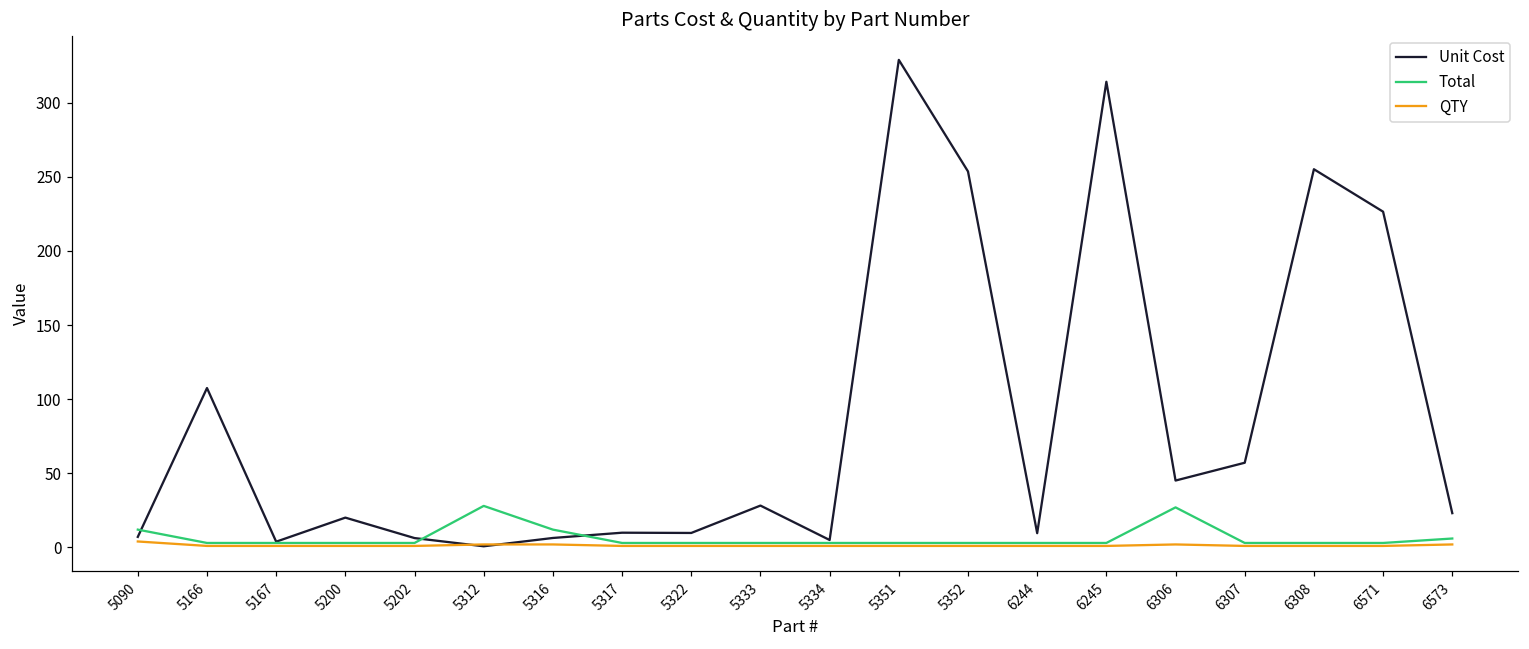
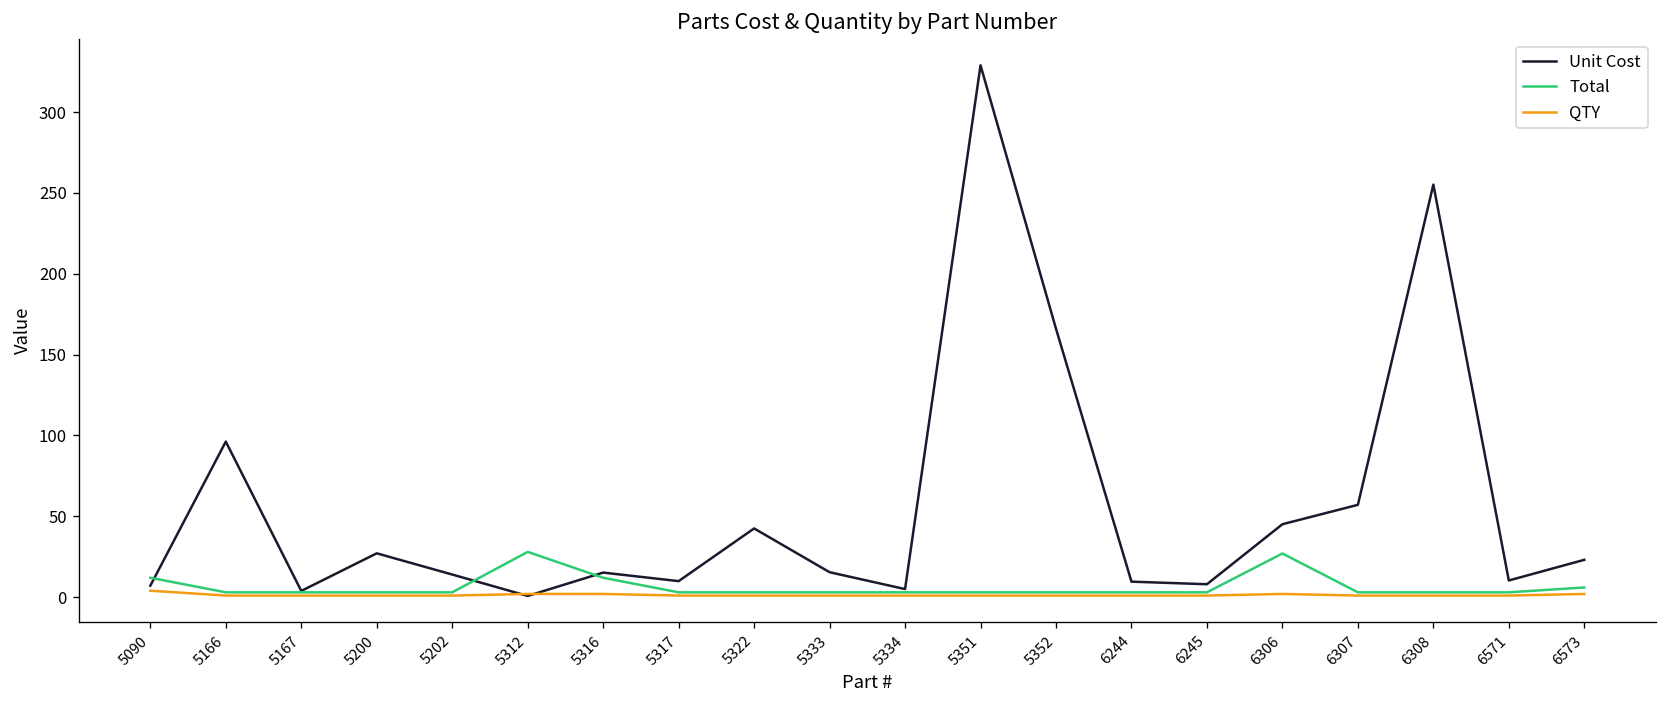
  {
    "Unit Cost": {
      "5090": 7,
-     "5166": 108,
-     "5200": 20,
-     "5202": 6,
-     "5316": 6,
+     "5166": 96,
+     "5200": 27,
+     "5202": 14,
+     "5316": 15,
      "5317": 10,
-     "5322": 10,
-     "5333": 28,
+     "5322": 43,
+     "5333": 15,
      "5334": 5,
      "5351": 329,
-     "5352": 254,
+     "5352": 166,
      "6244": 10,
-     "6245": 314,
+     "6245": 8,
      "6306": 45,
      "6307": 57,
      "6308": 255,
-     "6571": 226,
+     "6571": 10,
      "6573": 23
    },
    "Total": {
      "5090": 12,
      "5166": 3,
      "5200": 3,
      "5202": 3,
      "5312": 28,
      "5316": 12,
      "5317": 3,
      "5322": 3,
      "5333": 3,
      "5334": 3,
      "5351": 3,
      "5352": 3,
      "6244": 3,
      "6245": 3,
      "6306": 27,
      "6307": 3,
      "6308": 3,
      "6571": 3,
      "6573": 6
    },
    "QTY": {
      "5090": 4,
      "5166": 1,
      "5167": 1,
      "5200": 1,
      "5202": 1,
      "5316": 2,
      "5317": 1,
      "5322": 1,
      "5333": 1,
      "5334": 1,
      "5351": 1,
      "5352": 1,
      "6244": 1,
      "6245": 1,
      "6306": 2,
      "6307": 1,
      "6308": 1,
      "6571": 1,
      "6573": 2
    }
  }
